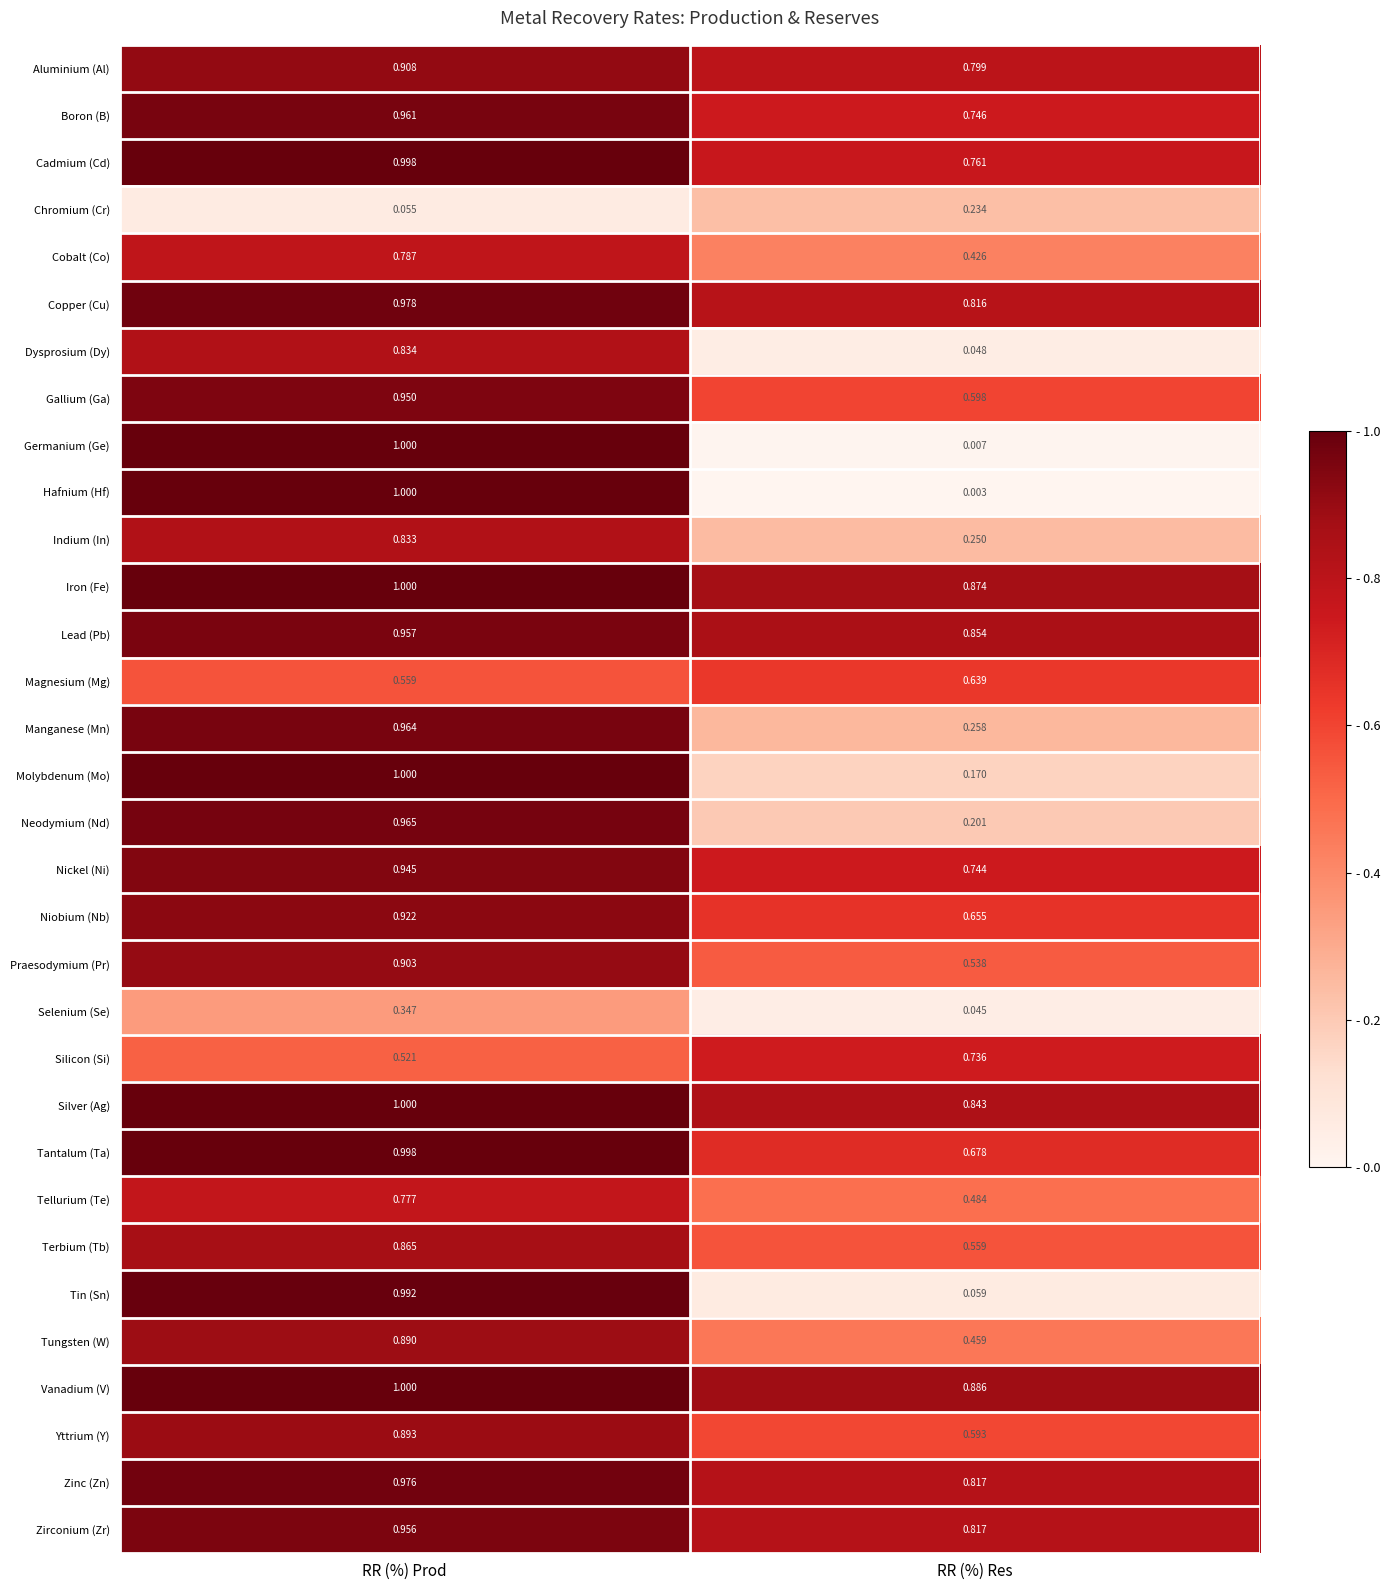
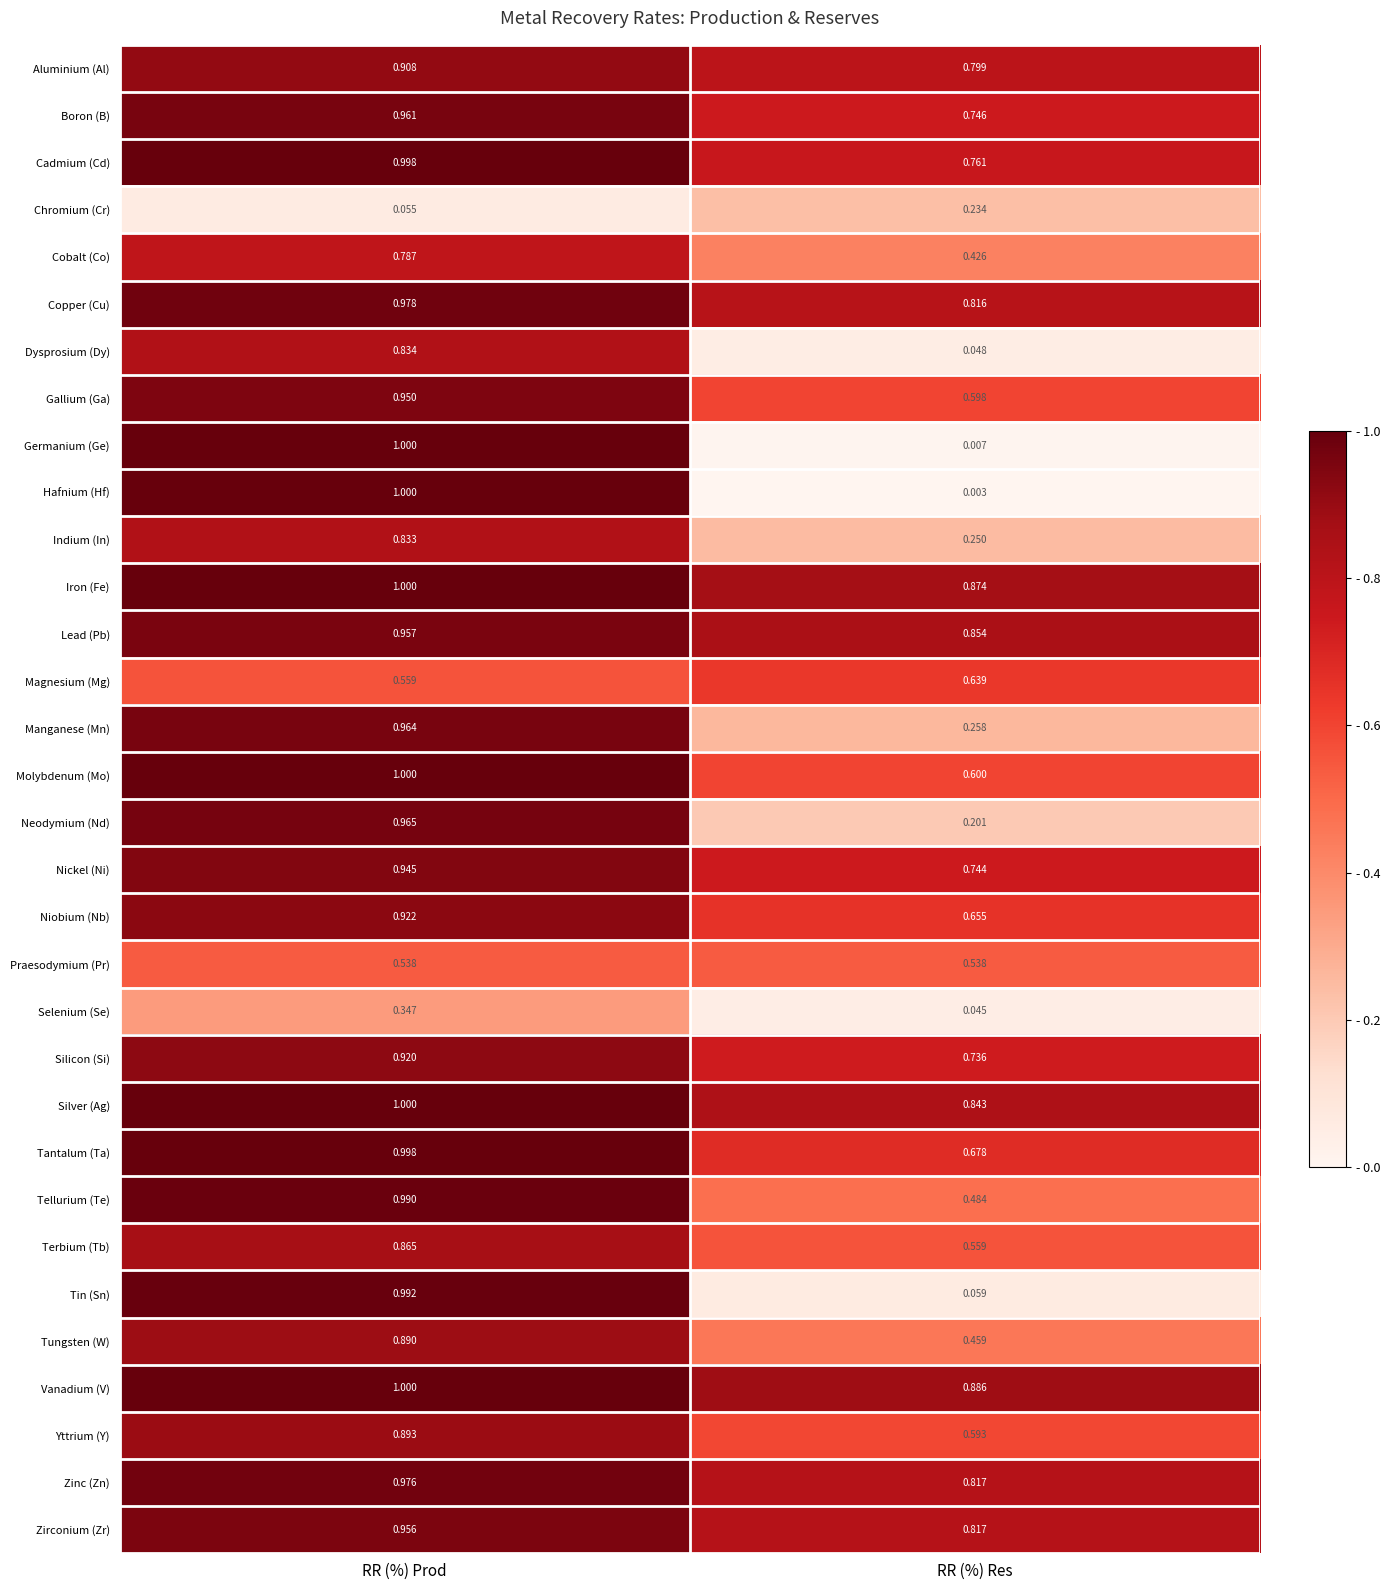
  {
    "Aluminium (Al)": {
      "RR (%) Prod": 0.908,
      "RR (%) Res": 0.799
    },
    "Boron (B)": {
      "RR (%) Prod": 0.961,
      "RR (%) Res": 0.746
    },
    "Cadmium (Cd)": {
      "RR (%) Prod": 0.998,
      "RR (%) Res": 0.761
    },
    "Chromium (Cr)": {
      "RR (%) Prod": 0.055,
      "RR (%) Res": 0.234
    },
    "Cobalt (Co)": {
      "RR (%) Prod": 0.787,
      "RR (%) Res": 0.426
    },
    "Copper (Cu)": {
      "RR (%) Prod": 0.978,
      "RR (%) Res": 0.816
    },
    "Dysprosium (Dy)": {
      "RR (%) Prod": 0.834,
      "RR (%) Res": 0.048
    },
    "Gallium (Ga)": {
      "RR (%) Prod": 0.950,
      "RR (%) Res": 0.598
    },
    "Germanium (Ge)": {
      "RR (%) Prod": 1.000,
      "RR (%) Res": 0.007
    },
    "Hafnium (Hf)": {
      "RR (%) Prod": 1.000,
      "RR (%) Res": 0.003
    },
    "Indium (In)": {
      "RR (%) Prod": 0.833,
      "RR (%) Res": 0.250
    },
    "Iron (Fe)": {
      "RR (%) Prod": 1.000,
      "RR (%) Res": 0.874
    },
    "Lead (Pb)": {
      "RR (%) Prod": 0.957,
      "RR (%) Res": 0.854
    },
    "Magnesium (Mg)": {
      "RR (%) Prod": 0.559,
      "RR (%) Res": 0.639
    },
    "Manganese (Mn)": {
      "RR (%) Prod": 0.964,
      "RR (%) Res": 0.258
    },
    "Molybdenum (Mo)": {
      "RR (%) Prod": 1.000,
-     "RR (%) Res": 0.170
+     "RR (%) Res": 0.600
    },
    "Neodymium (Nd)": {
      "RR (%) Prod": 0.965,
      "RR (%) Res": 0.201
    },
    "Nickel (Ni)": {
      "RR (%) Prod": 0.945,
      "RR (%) Res": 0.744
    },
    "Niobium (Nb)": {
      "RR (%) Prod": 0.922,
      "RR (%) Res": 0.655
    },
    "Praesodymium (Pr)": {
-     "RR (%) Prod": 0.903,
+     "RR (%) Prod": 0.538,
      "RR (%) Res": 0.538
    },
    "Selenium (Se)": {
      "RR (%) Prod": 0.347,
      "RR (%) Res": 0.045
    },
    "Silicon (Si)": {
-     "RR (%) Prod": 0.521,
+     "RR (%) Prod": 0.920,
      "RR (%) Res": 0.736
    },
    "Silver (Ag)": {
      "RR (%) Prod": 1.000,
      "RR (%) Res": 0.843
    },
    "Tantalum (Ta)": {
      "RR (%) Prod": 0.998,
      "RR (%) Res": 0.678
    },
    "Tellurium (Te)": {
-     "RR (%) Prod": 0.777,
+     "RR (%) Prod": 0.990,
      "RR (%) Res": 0.484
    },
    "Terbium (Tb)": {
      "RR (%) Prod": 0.865,
      "RR (%) Res": 0.559
    },
    "Tin (Sn)": {
      "RR (%) Prod": 0.992,
      "RR (%) Res": 0.059
    },
    "Tungsten (W)": {
      "RR (%) Prod": 0.890,
      "RR (%) Res": 0.459
    },
    "Vanadium (V)": {
      "RR (%) Prod": 1.000,
      "RR (%) Res": 0.886
    },
    "Yttrium (Y)": {
      "RR (%) Prod": 0.893,
      "RR (%) Res": 0.593
    },
    "Zinc (Zn)": {
      "RR (%) Prod": 0.976,
      "RR (%) Res": 0.817
    },
    "Zirconium (Zr)": {
      "RR (%) Prod": 0.956,
      "RR (%) Res": 0.817
    }
  }
